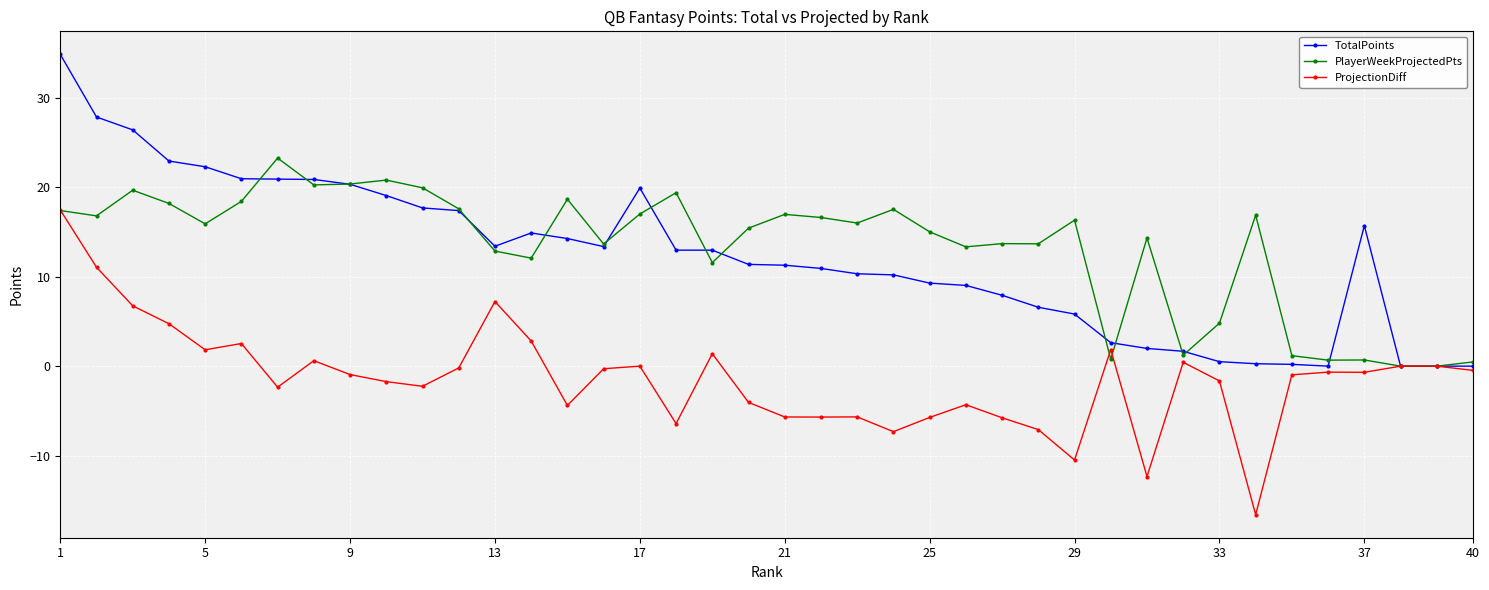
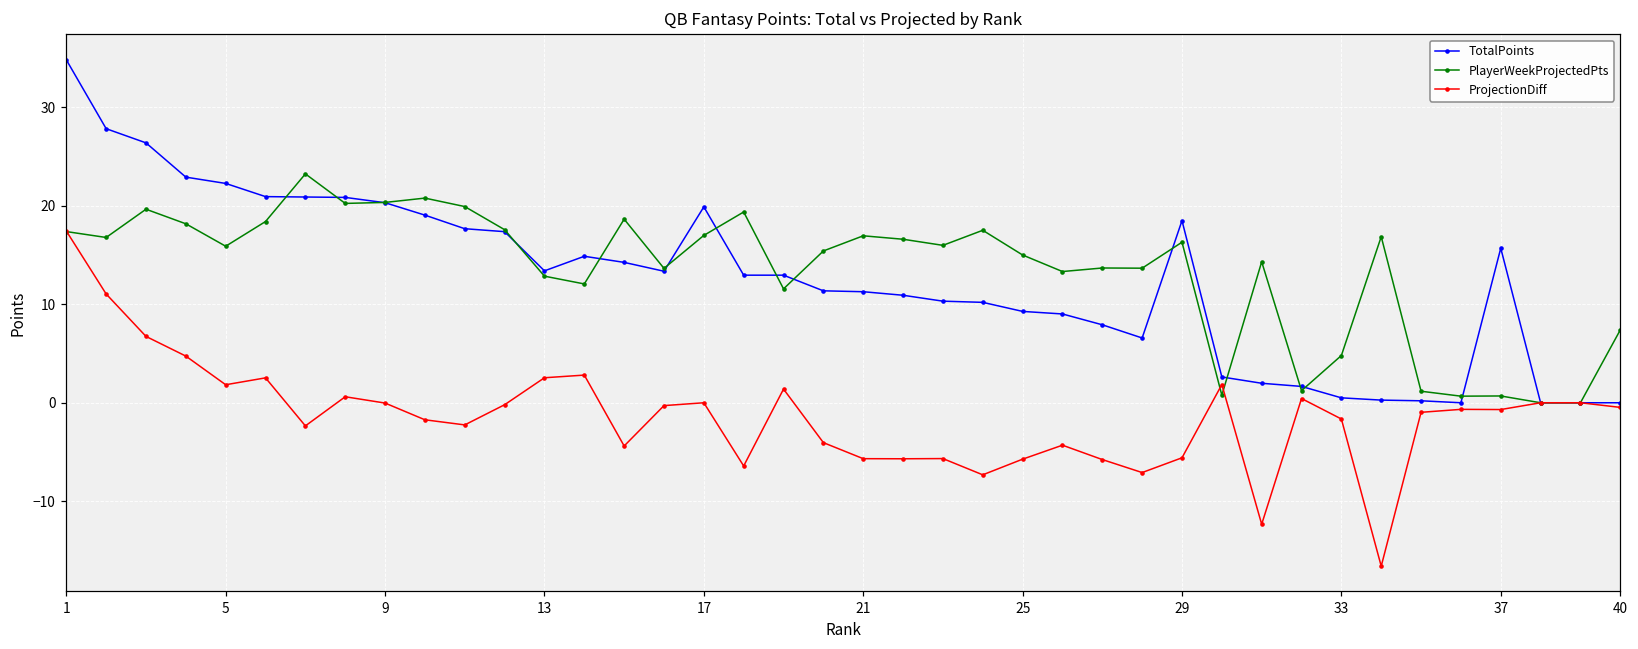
  {
    "TotalPoints": {
      "1": 35,
      "5": 22,
      "13": 13,
      "17": 20,
      "21": 11,
      "25": 9,
-     "29": 6,
+     "29": 19,
      "33": 1,
      "37": 16,
      "40": 0
    },
    "PlayerWeekProjectedPts": {
      "5": 16,
      "13": 13,
      "17": 17,
      "21": 17,
      "25": 15,
      "29": 16,
      "33": 5,
      "37": 1,
-     "40": 0
+     "40": 7
    },
    "ProjectionDiff": {
      "5": 2,
-     "9": -1,
-     "13": 7,
+     "9": 0,
+     "13": 3,
      "17": 0,
      "21": -6,
      "25": -6,
-     "29": -10,
+     "29": -6,
      "33": -2,
      "37": -1,
      "40": 0
    }
  }
